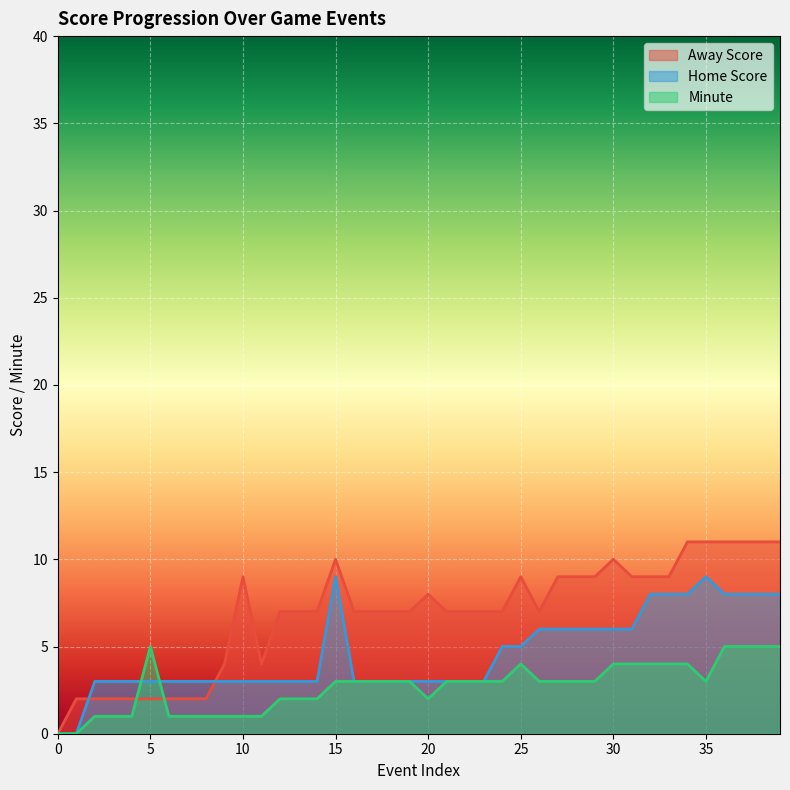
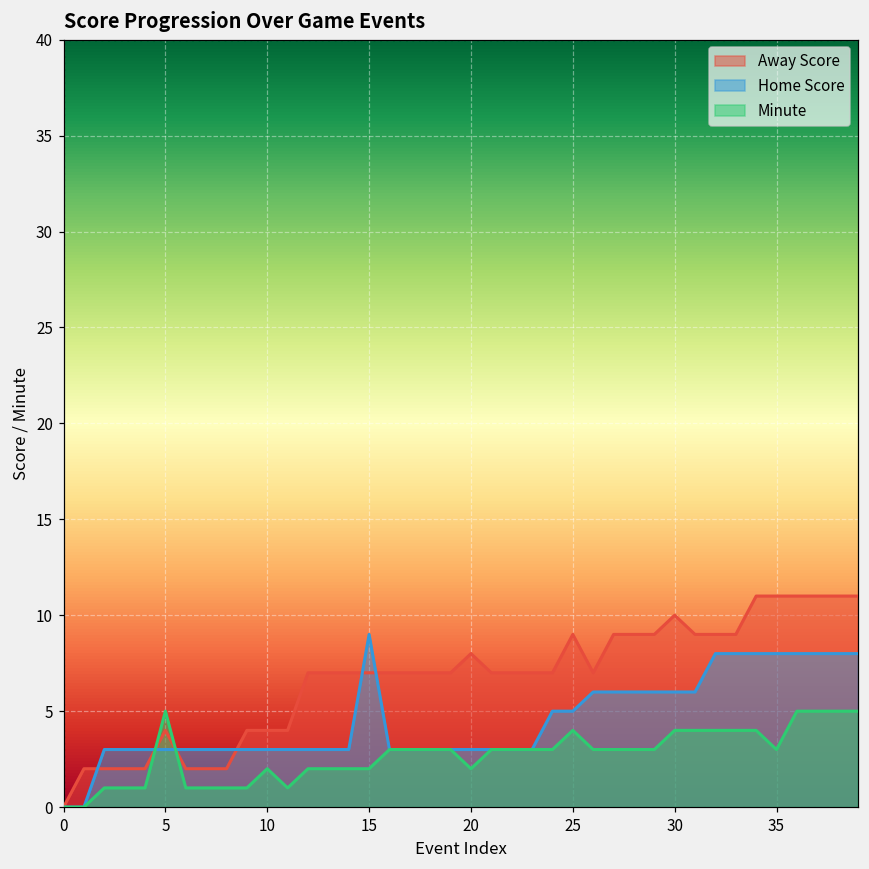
  {
    "Away Score": {
-     "5": 2,
-     "10": 9,
-     "15": 10,
+     "5": 4,
+     "10": 4,
+     "15": 7,
      "20": 8,
      "25": 9,
      "30": 10,
      "35": 11
    },
    "Home Score": {
      "5": 3,
      "10": 3,
      "15": 9,
      "20": 3,
      "25": 5,
      "30": 6,
-     "35": 9
+     "35": 8
    },
    "Minute": {
      "5": 5,
-     "10": 1,
-     "15": 3,
+     "10": 2,
+     "15": 2,
      "20": 2,
      "25": 4,
      "30": 4,
      "35": 3
    }
  }
